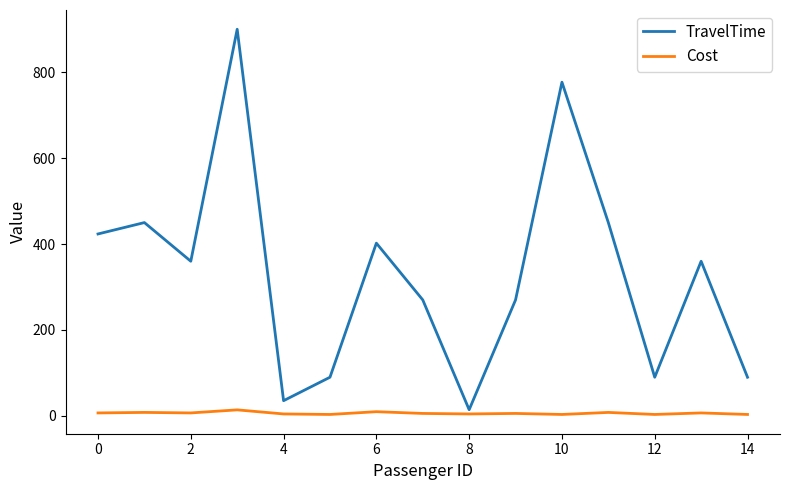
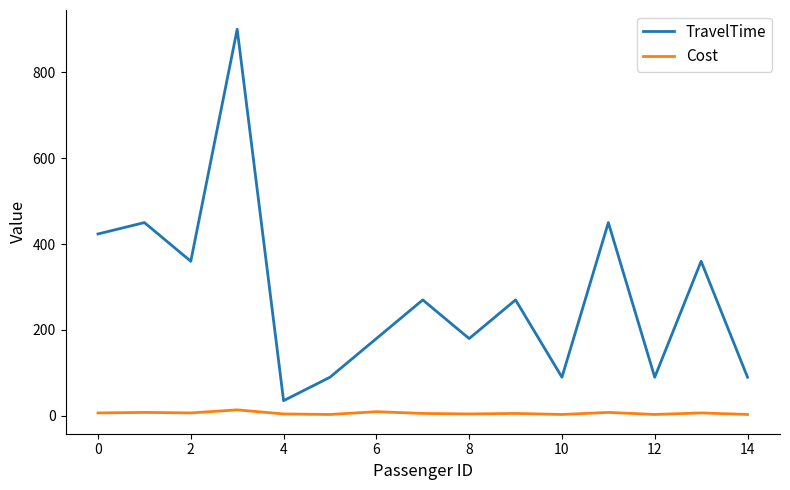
  {
    "TravelTime": {
      "0": 420,
      "2": 360,
      "4": 40,
-     "6": 400,
-     "8": 10,
-     "10": 780,
+     "6": 180,
+     "8": 180,
+     "10": 90,
      "12": 90,
      "14": 90
    },
    "Cost": {
      "0": 10,
      "2": 10,
      "4": 0,
      "6": 10,
      "8": 0,
      "10": 0,
      "12": 0,
      "14": 0
    }
  }
